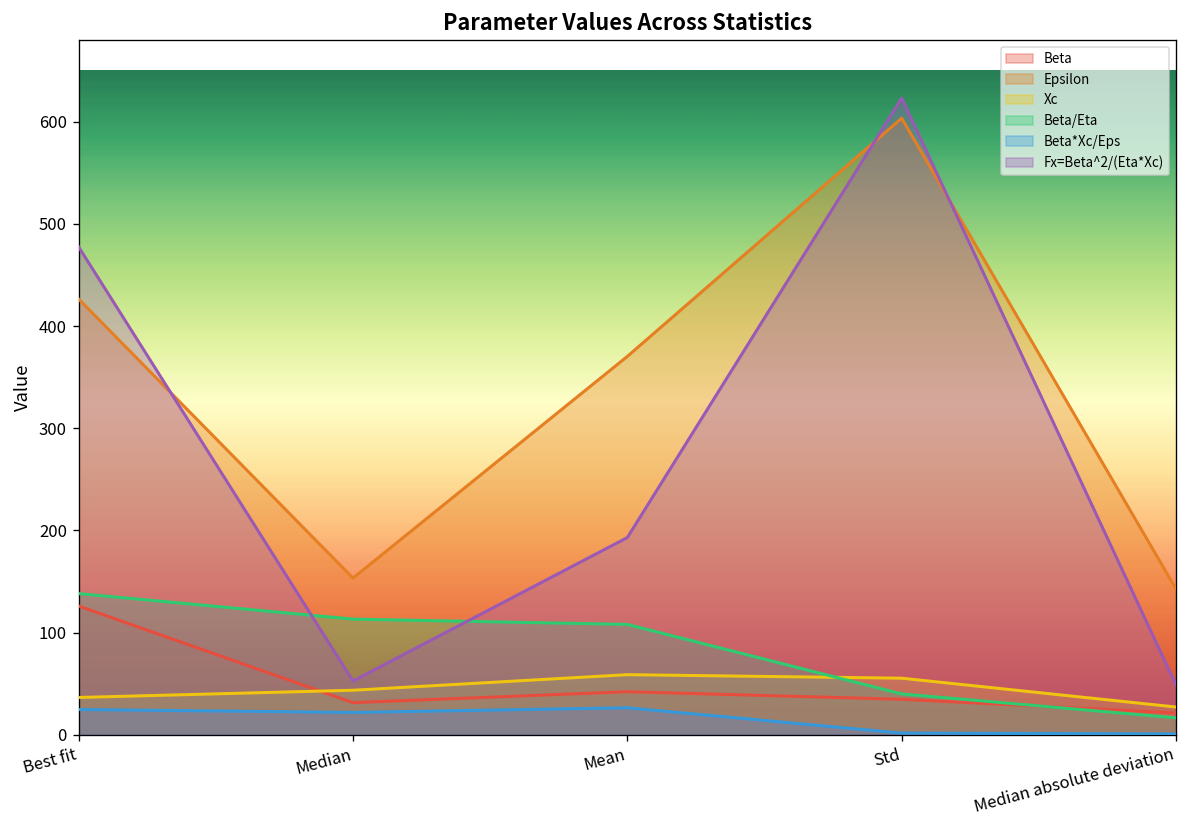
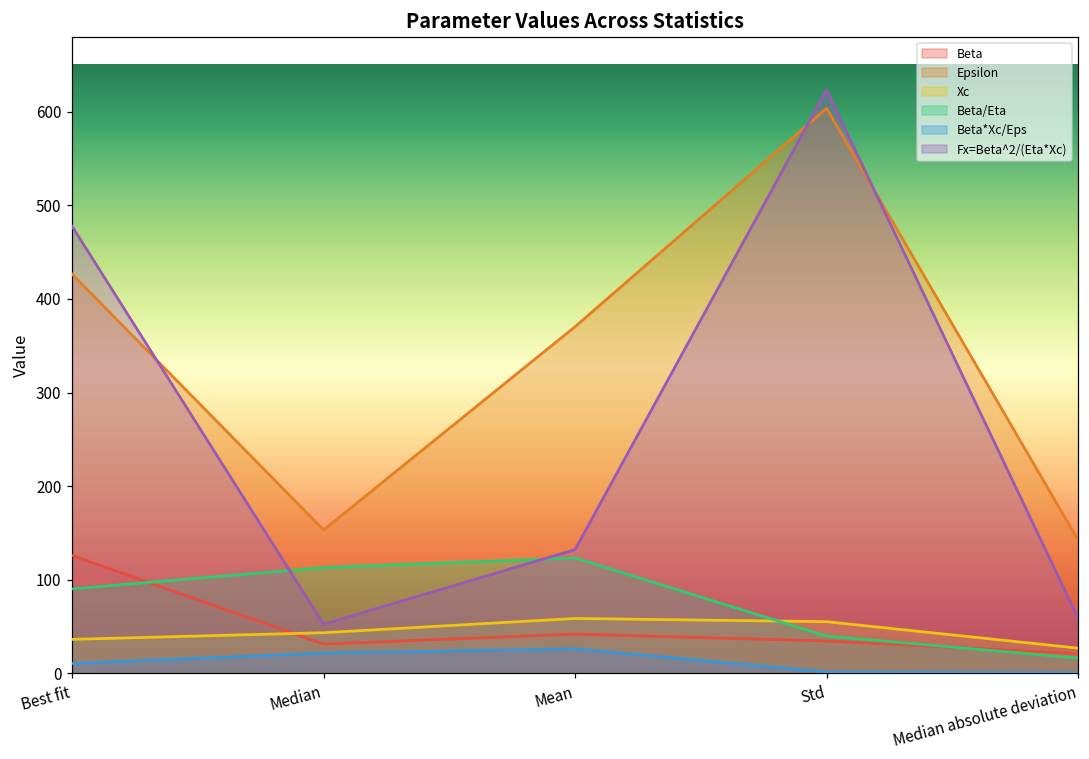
  {
    "Beta/Eta": {
-     "Best fit": 140,
+     "Best fit": 90,
      "Median": 110,
-     "Mean": 110,
+     "Mean": 120,
      "Std": 40,
      "Median absolute deviation": 20
    },
    "Beta*Xc/Eps": {
-     "Best fit": 20,
+     "Best fit": 10,
      "Median": 20,
      "Mean": 30,
      "Std": 0,
      "Median absolute deviation": 0
    },
    "Fx=Beta^2/(Eta*Xc)": {
      "Best fit": 480,
      "Median": 50,
-     "Mean": 190,
+     "Mean": 130,
      "Std": 620,
-     "Median absolute deviation": 50
+     "Median absolute deviation": 60
    }
  }
